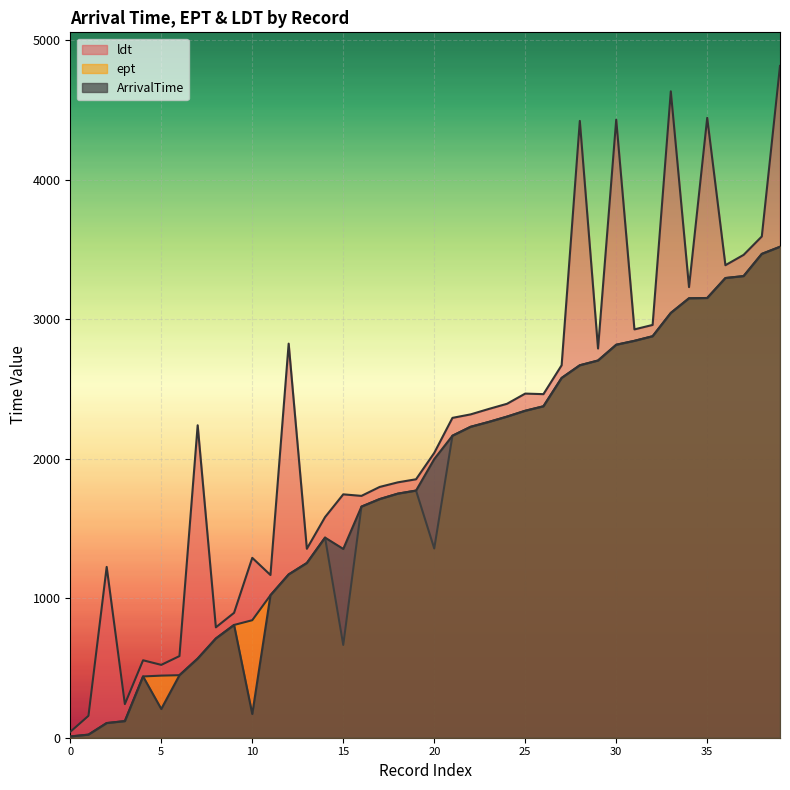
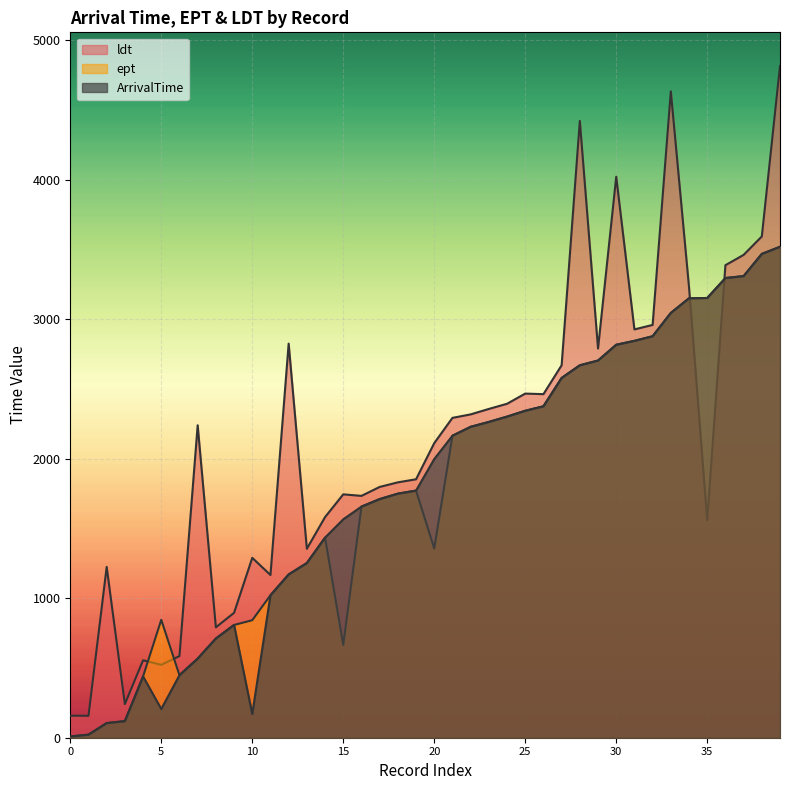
  {
    "ldt": {
-     "0": 40,
+     "0": 160,
      "5": 520,
      "10": 1290,
      "15": 1740,
-     "20": 2040,
+     "20": 2110,
      "25": 2470,
-     "30": 4430,
-     "35": 4440
+     "30": 4020,
+     "35": 1560
    },
    "ept": {
-     "5": 450,
+     "5": 850,
      "10": 840,
      "15": 670,
      "20": 1360
    },
    "ArrivalTime": {
      "5": 210,
      "10": 170,
-     "15": 1350,
+     "15": 1570,
      "20": 2000
    }
  }
